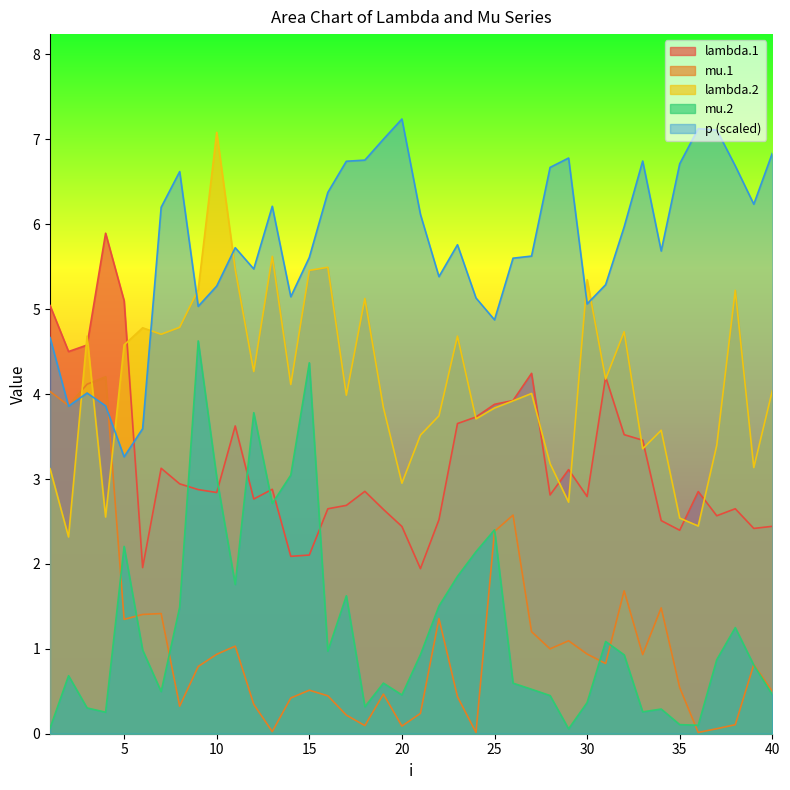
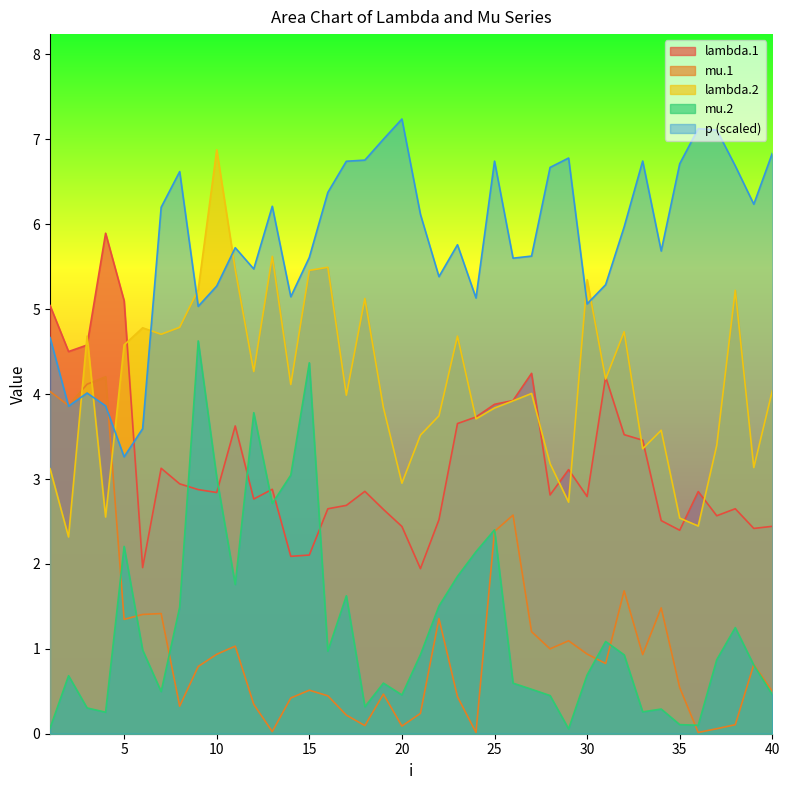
  {
    "lambda.2": {
      "5": 4.6,
-     "10": 7.1,
+     "10": 6.9,
      "15": 5.5,
      "20": 3.0,
      "25": 3.8,
      "30": 5.3,
      "35": 2.5,
      "40": 4.0
    },
    "mu.2": {
      "5": 2.2,
      "10": 3.0,
      "15": 4.4,
      "20": 0.5,
-     "30": 0.4,
+     "30": 0.7,
      "35": 0.1,
      "40": 0.5
    },
    "p (scaled)": {
      "5": 3.3,
      "10": 5.3,
      "15": 5.6,
      "20": 7.2,
-     "25": 4.9,
+     "25": 6.7,
      "30": 5.1,
      "35": 6.7,
      "40": 6.8
    }
  }
